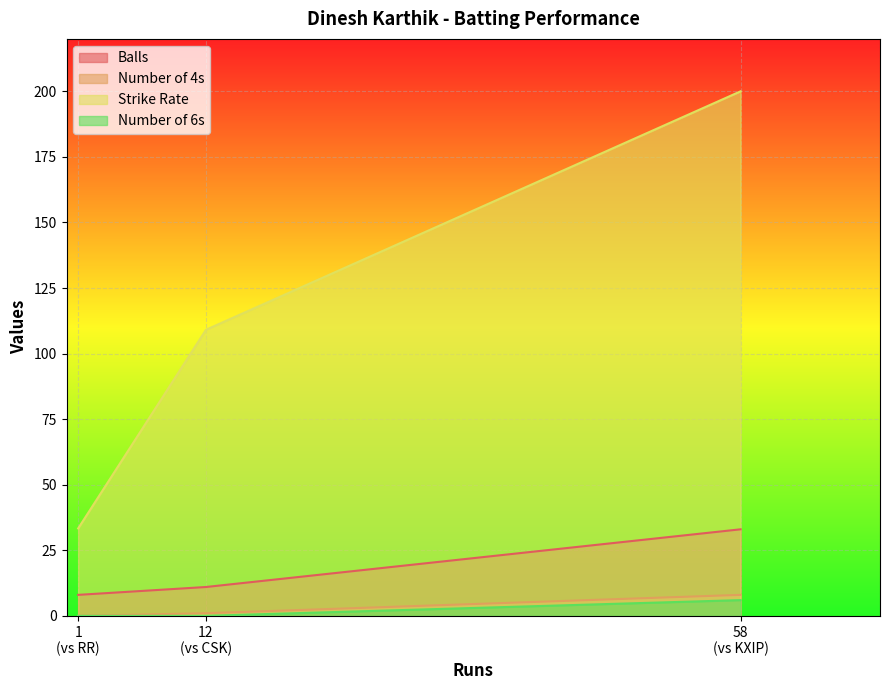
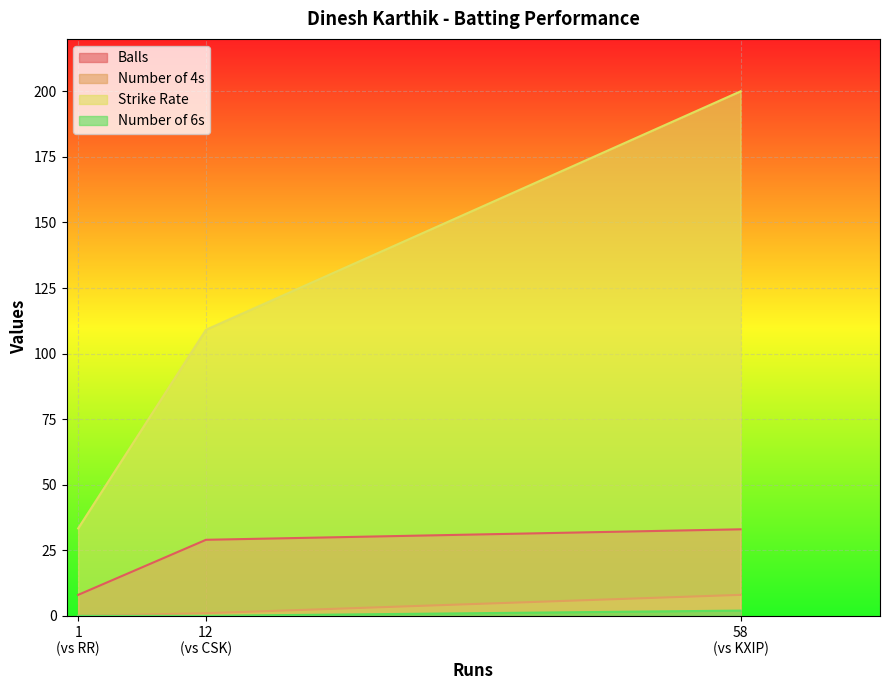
  {
    "Balls": {
      "1 (vs RR)": 8,
-     "12 (vs CSK)": 11,
+     "12 (vs CSK)": 29,
      "58 (vs KXIP)": 33
    },
    "Number of 6s": {
      "12 (vs CSK)": 0,
-     "58 (vs KXIP)": 6
+     "58 (vs KXIP)": 2
    }
  }
